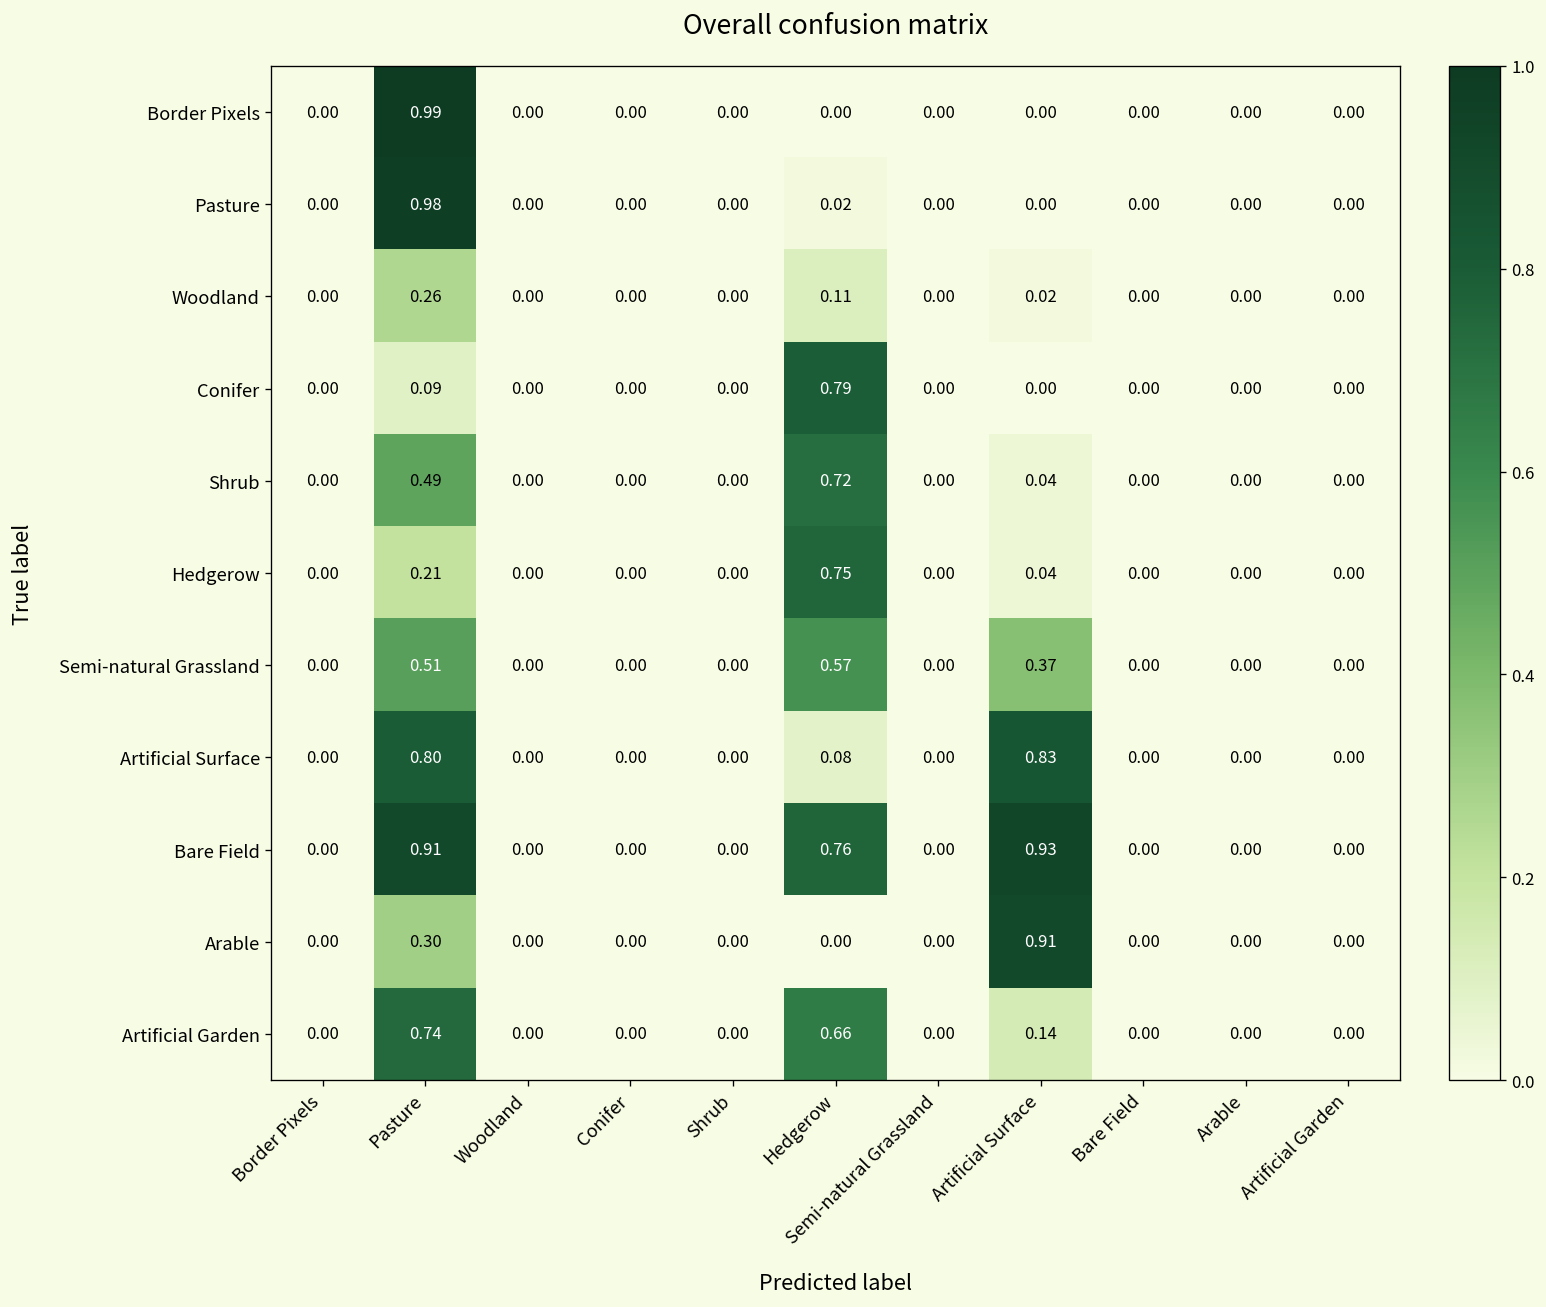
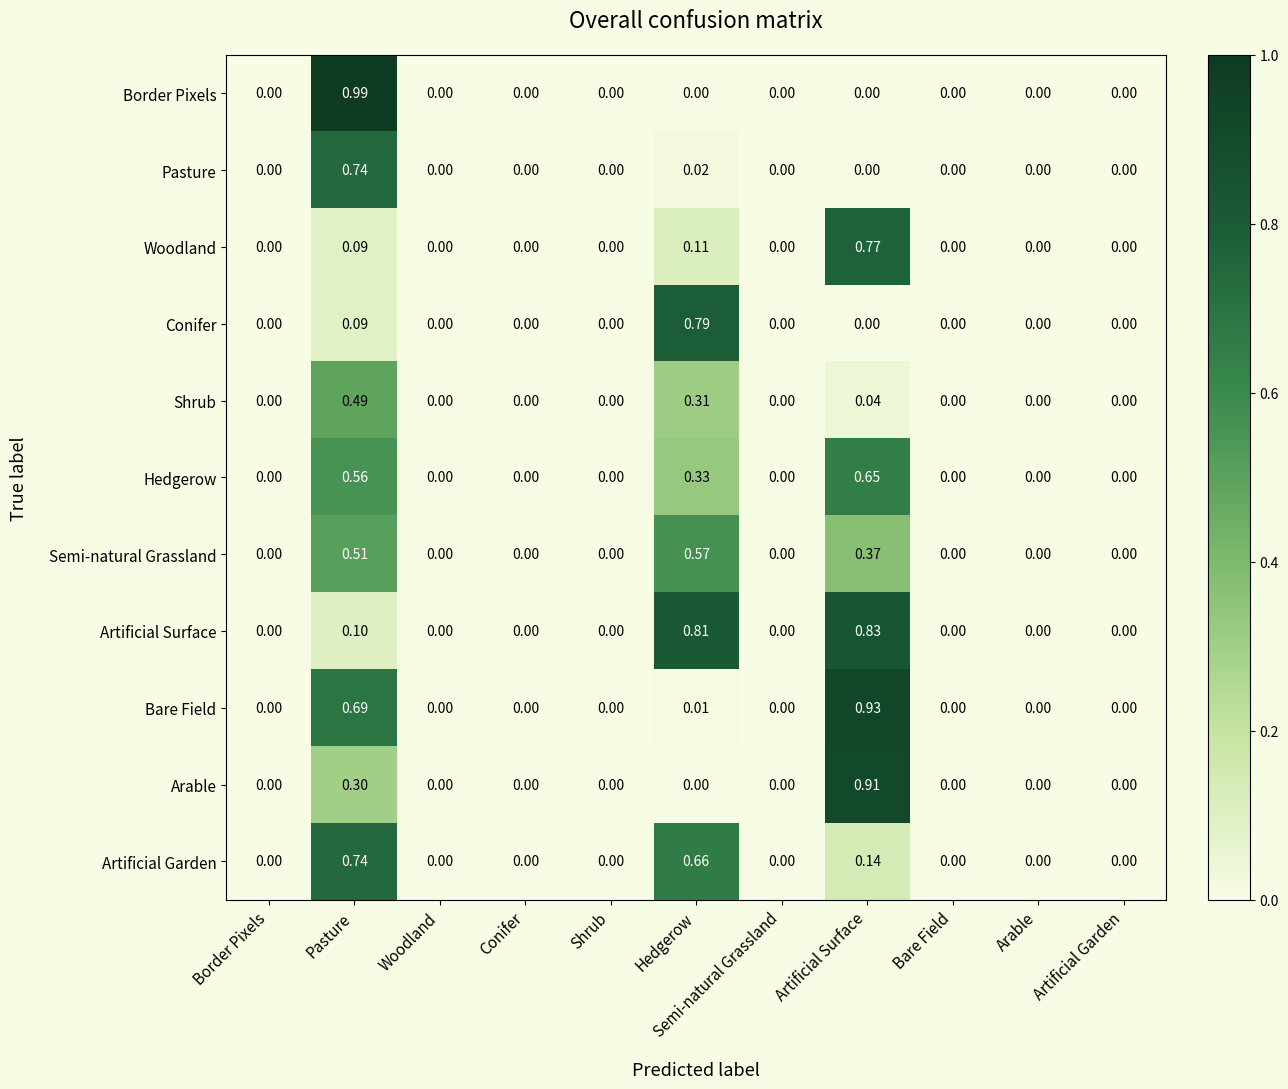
  {
    "Border Pixels": {
      "Border Pixels": 0.00,
      "Pasture": 0.99,
      "Woodland": 0.00,
      "Conifer": 0.00,
      "Shrub": 0.00,
      "Hedgerow": 0.00,
      "Semi-natural Grassland": 0.00,
      "Artificial Surface": 0.00,
      "Bare Field": 0.00,
      "Arable": 0.00,
      "Artificial Garden": 0.00
    },
    "Pasture": {
      "Border Pixels": 0.00,
-     "Pasture": 0.98,
+     "Pasture": 0.74,
      "Woodland": 0.00,
      "Conifer": 0.00,
      "Shrub": 0.00,
      "Hedgerow": 0.02,
      "Semi-natural Grassland": 0.00,
      "Artificial Surface": 0.00,
      "Bare Field": 0.00,
      "Arable": 0.00,
      "Artificial Garden": 0.00
    },
    "Woodland": {
      "Border Pixels": 0.00,
-     "Pasture": 0.26,
+     "Pasture": 0.09,
      "Woodland": 0.00,
      "Conifer": 0.00,
      "Shrub": 0.00,
      "Hedgerow": 0.11,
      "Semi-natural Grassland": 0.00,
-     "Artificial Surface": 0.02,
+     "Artificial Surface": 0.77,
      "Bare Field": 0.00,
      "Arable": 0.00,
      "Artificial Garden": 0.00
    },
    "Conifer": {
      "Border Pixels": 0.00,
      "Pasture": 0.09,
      "Woodland": 0.00,
      "Conifer": 0.00,
      "Shrub": 0.00,
      "Hedgerow": 0.79,
      "Semi-natural Grassland": 0.00,
      "Artificial Surface": 0.00,
      "Bare Field": 0.00,
      "Arable": 0.00,
      "Artificial Garden": 0.00
    },
    "Shrub": {
      "Border Pixels": 0.00,
      "Pasture": 0.49,
      "Woodland": 0.00,
      "Conifer": 0.00,
      "Shrub": 0.00,
-     "Hedgerow": 0.72,
+     "Hedgerow": 0.31,
      "Semi-natural Grassland": 0.00,
      "Artificial Surface": 0.04,
      "Bare Field": 0.00,
      "Arable": 0.00,
      "Artificial Garden": 0.00
    },
    "Hedgerow": {
      "Border Pixels": 0.00,
-     "Pasture": 0.21,
+     "Pasture": 0.56,
      "Woodland": 0.00,
      "Conifer": 0.00,
      "Shrub": 0.00,
-     "Hedgerow": 0.75,
+     "Hedgerow": 0.33,
      "Semi-natural Grassland": 0.00,
-     "Artificial Surface": 0.04,
+     "Artificial Surface": 0.65,
      "Bare Field": 0.00,
      "Arable": 0.00,
      "Artificial Garden": 0.00
    },
    "Semi-natural Grassland": {
      "Border Pixels": 0.00,
      "Pasture": 0.51,
      "Woodland": 0.00,
      "Conifer": 0.00,
      "Shrub": 0.00,
      "Hedgerow": 0.57,
      "Semi-natural Grassland": 0.00,
      "Artificial Surface": 0.37,
      "Bare Field": 0.00,
      "Arable": 0.00,
      "Artificial Garden": 0.00
    },
    "Artificial Surface": {
      "Border Pixels": 0.00,
-     "Pasture": 0.80,
+     "Pasture": 0.10,
      "Woodland": 0.00,
      "Conifer": 0.00,
      "Shrub": 0.00,
-     "Hedgerow": 0.08,
+     "Hedgerow": 0.81,
      "Semi-natural Grassland": 0.00,
      "Artificial Surface": 0.83,
      "Bare Field": 0.00,
      "Arable": 0.00,
      "Artificial Garden": 0.00
    },
    "Bare Field": {
      "Border Pixels": 0.00,
-     "Pasture": 0.91,
+     "Pasture": 0.69,
      "Woodland": 0.00,
      "Conifer": 0.00,
      "Shrub": 0.00,
-     "Hedgerow": 0.76,
+     "Hedgerow": 0.01,
      "Semi-natural Grassland": 0.00,
      "Artificial Surface": 0.93,
      "Bare Field": 0.00,
      "Arable": 0.00,
      "Artificial Garden": 0.00
    },
    "Arable": {
      "Border Pixels": 0.00,
      "Pasture": 0.30,
      "Woodland": 0.00,
      "Conifer": 0.00,
      "Shrub": 0.00,
      "Hedgerow": 0.00,
      "Semi-natural Grassland": 0.00,
      "Artificial Surface": 0.91,
      "Bare Field": 0.00,
      "Arable": 0.00,
      "Artificial Garden": 0.00
    },
    "Artificial Garden": {
      "Border Pixels": 0.00,
      "Pasture": 0.74,
      "Woodland": 0.00,
      "Conifer": 0.00,
      "Shrub": 0.00,
      "Hedgerow": 0.66,
      "Semi-natural Grassland": 0.00,
      "Artificial Surface": 0.14,
      "Bare Field": 0.00,
      "Arable": 0.00,
      "Artificial Garden": 0.00
    }
  }
